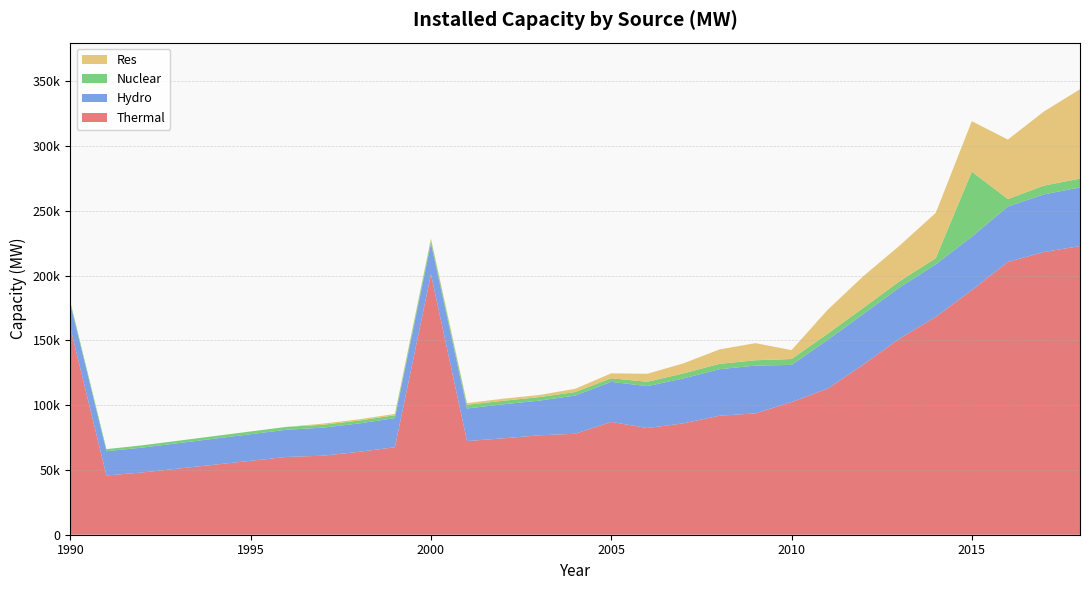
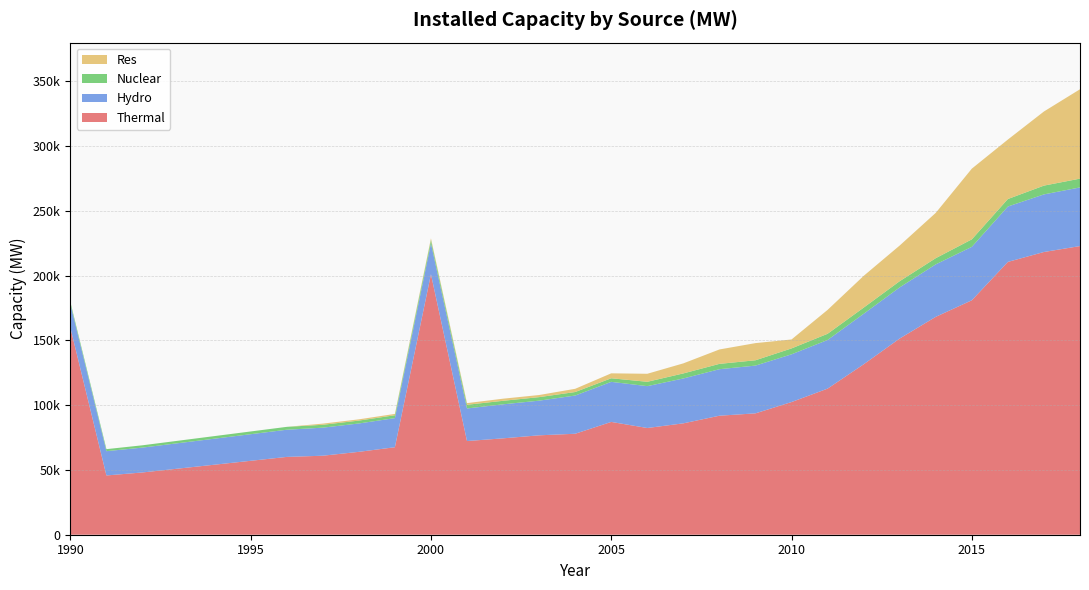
  {
    "Thermal": {
      "1990": 160000,
      "2000": 201000,
      "2005": 87000,
      "2010": 102000,
-     "2015": 189000
+     "2015": 181000
    },
    "Hydro": {
      "2000": 24000,
      "2005": 31000,
-     "2010": 29000,
+     "2010": 37000,
      "2015": 41000
    },
    "Nuclear": {
      "2005": 3000,
      "2010": 5000,
-     "2015": 50000
+     "2015": 6000
    },
    "Res": {
      "2005": 4000,
      "2010": 7000,
-     "2015": 39000
+     "2015": 55000
    }
  }
